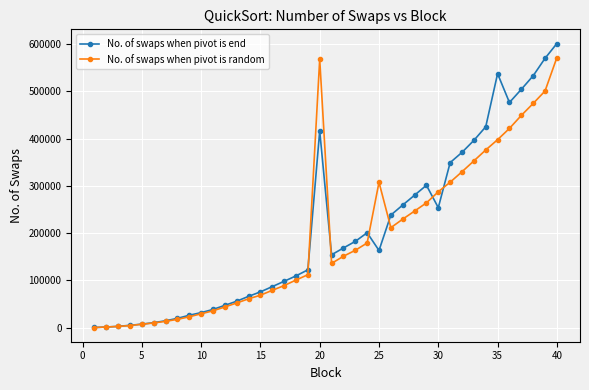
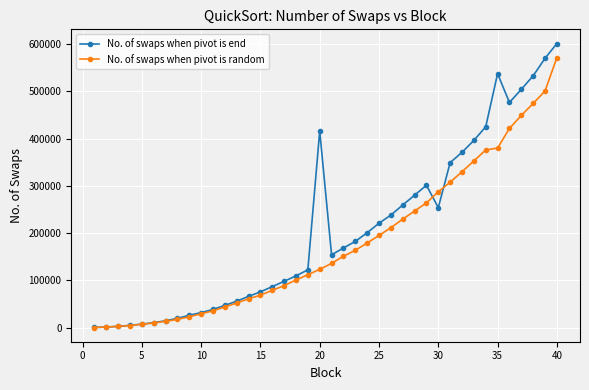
  {
    "No. of swaps when pivot is end": {
      "15": 80000,
      "20": 420000,
-     "25": 160000,
+     "25": 220000,
      "30": 250000,
      "35": 540000,
      "40": 600000
    },
    "No. of swaps when pivot is random": {
      "15": 70000,
-     "20": 570000,
-     "25": 310000,
+     "20": 120000,
+     "25": 200000,
      "30": 290000,
-     "35": 400000,
+     "35": 380000,
      "40": 570000
    }
  }
